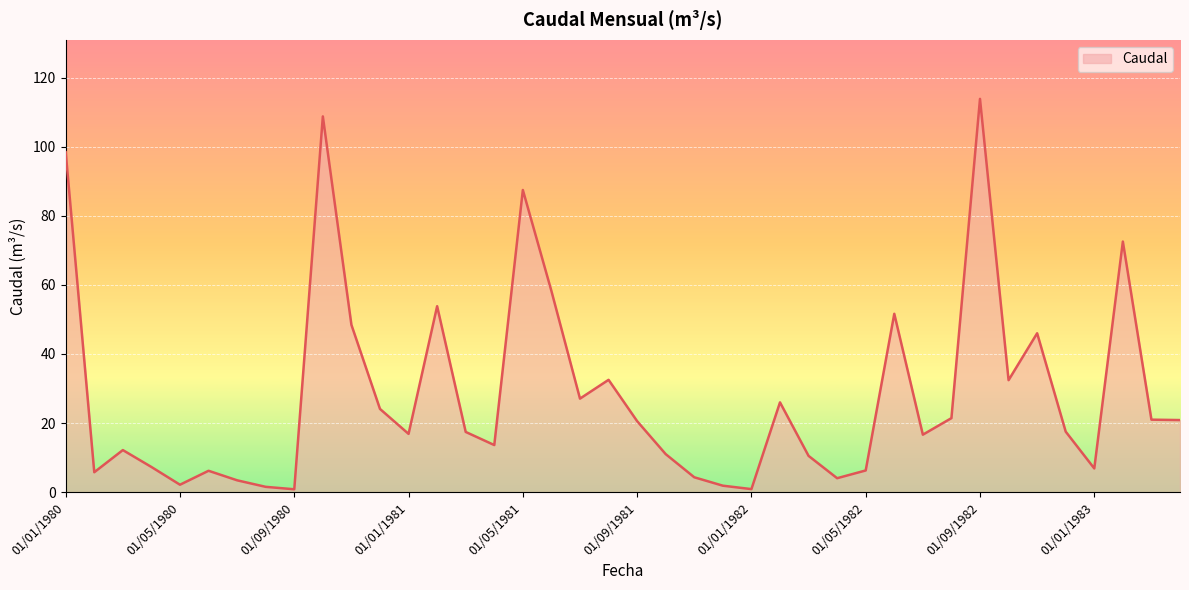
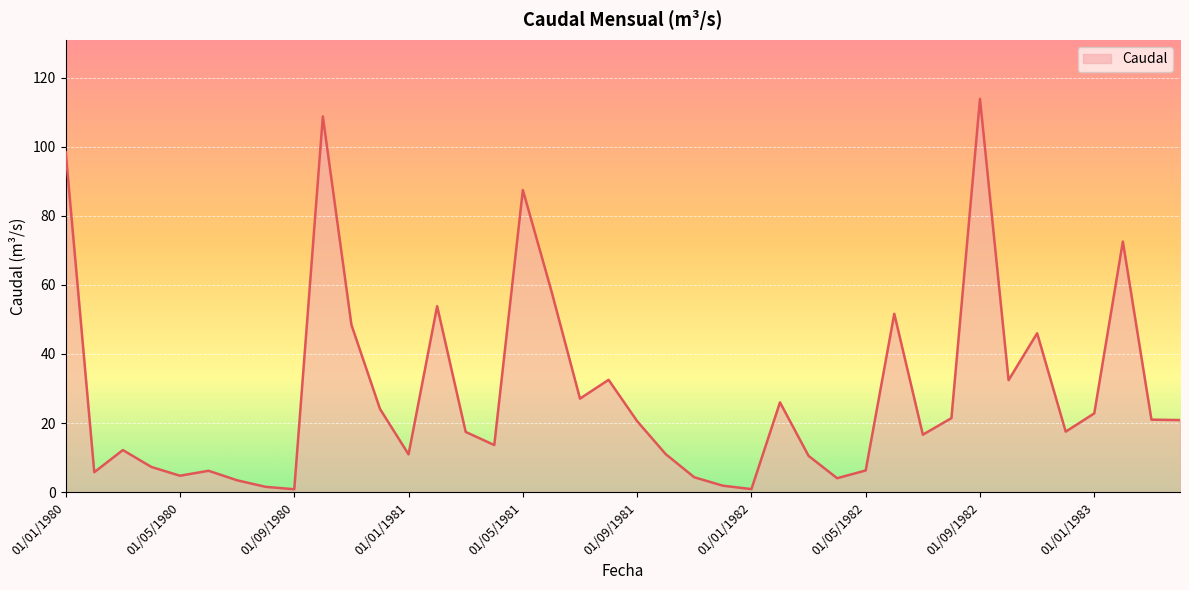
  {
    "01/01/1980": 98,
-   "01/05/1980": 2,
+   "01/05/1980": 5,
    "01/09/1980": 1,
-   "01/01/1981": 17,
+   "01/01/1981": 11,
    "01/05/1981": 87,
    "01/09/1981": 21,
    "01/01/1982": 1,
    "01/05/1982": 6,
    "01/09/1982": 114,
-   "01/01/1983": 7
+   "01/01/1983": 23
  }
